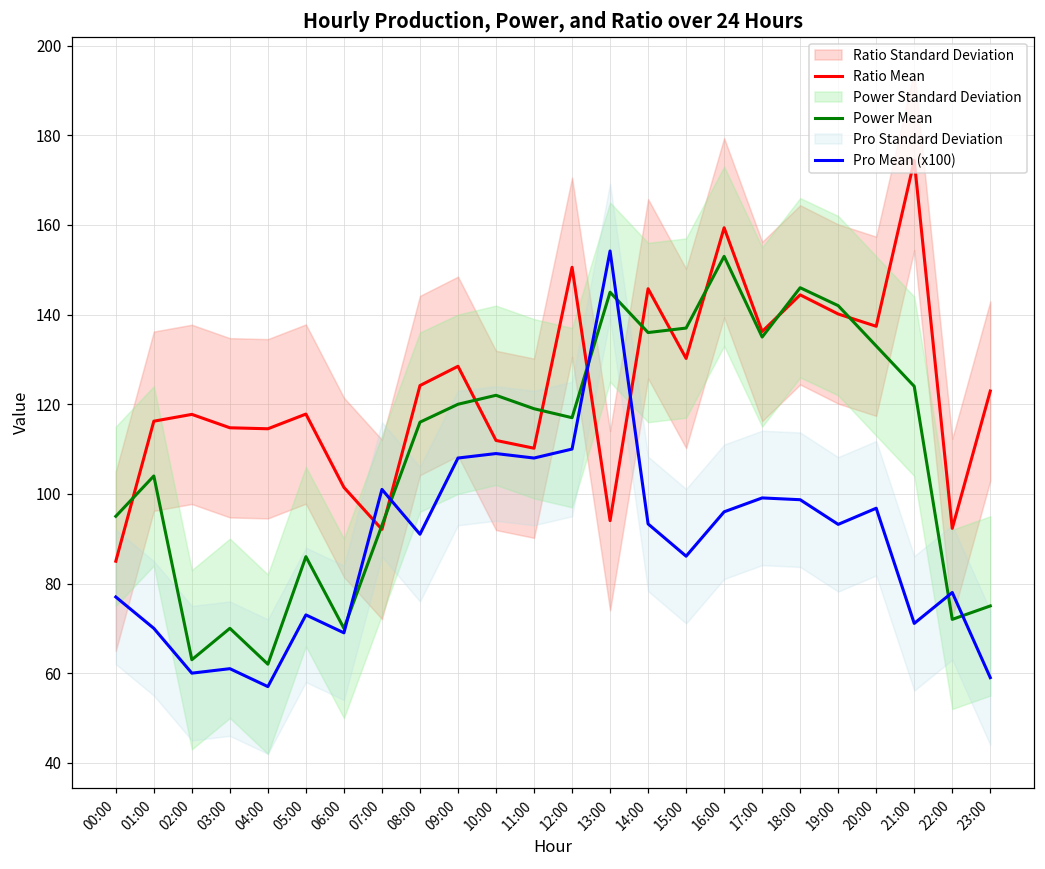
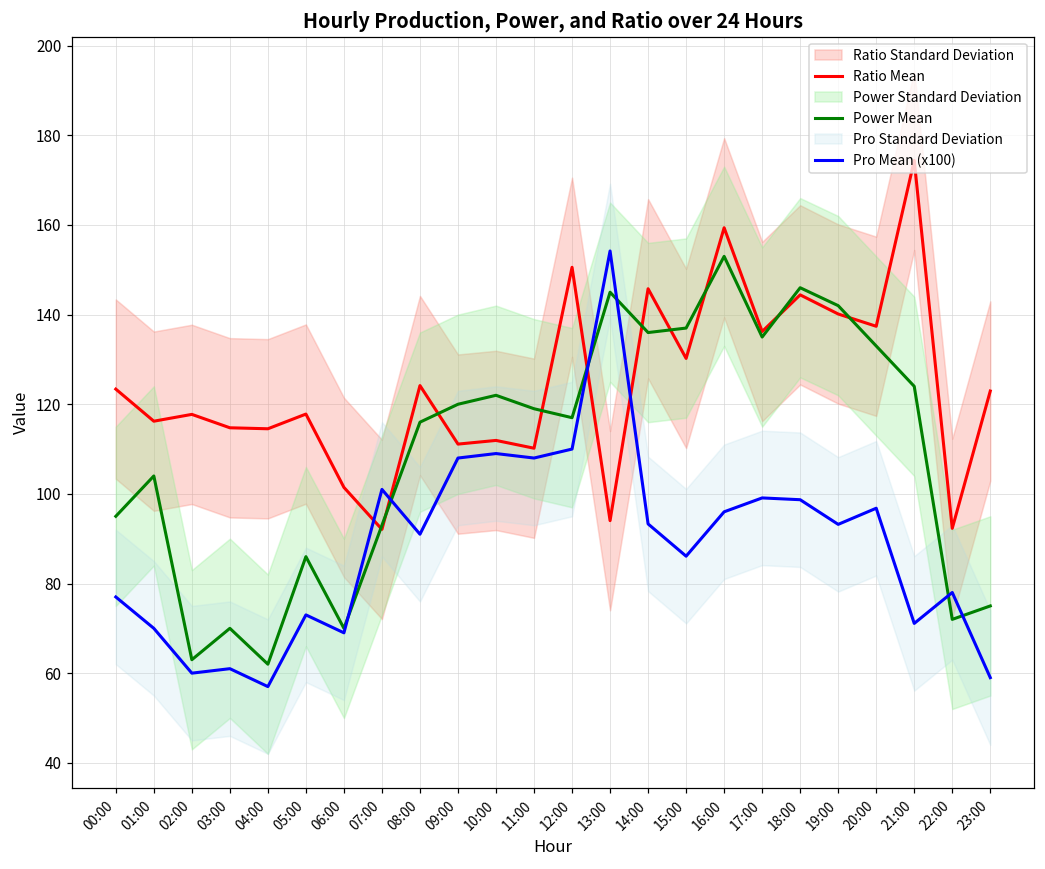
  {
    "Ratio Mean": {
-     "00:00": 85,
+     "00:00": 123,
      "01:00": 116,
      "02:00": 118,
      "03:00": 115,
      "04:00": 115,
      "05:00": 118,
      "06:00": 101,
      "07:00": 92,
      "08:00": 124,
-     "09:00": 128,
+     "09:00": 111,
      "10:00": 112,
      "11:00": 110,
      "12:00": 151,
      "13:00": 94,
      "14:00": 146,
      "15:00": 130,
      "16:00": 159,
      "17:00": 136,
      "18:00": 144,
      "19:00": 140,
      "20:00": 137,
      "23:00": 123
    },
    "Power Mean": {
      "00:00": 95,
      "01:00": 104,
      "02:00": 63,
      "03:00": 70,
      "04:00": 62,
      "05:00": 86,
      "06:00": 70,
      "07:00": 93,
      "08:00": 116,
      "09:00": 120,
      "10:00": 122,
      "11:00": 119,
      "12:00": 117,
      "13:00": 145,
      "14:00": 136,
      "15:00": 137,
      "16:00": 153,
      "17:00": 135,
      "18:00": 146,
      "19:00": 142,
      "20:00": 133,
      "21:00": 124,
      "22:00": 72,
      "23:00": 75
    },
    "Pro Mean (x100)": {
      "00:00": 77,
      "01:00": 70,
      "02:00": 60,
      "03:00": 61,
      "04:00": 57,
      "05:00": 73,
      "06:00": 69,
      "07:00": 101,
      "08:00": 91,
      "09:00": 108,
      "10:00": 109,
      "11:00": 108,
      "12:00": 110,
      "13:00": 154,
      "14:00": 93,
      "15:00": 86,
      "16:00": 96,
      "17:00": 99,
      "18:00": 99,
      "19:00": 93,
      "20:00": 97,
      "21:00": 71,
      "22:00": 78,
      "23:00": 59
    }
  }
